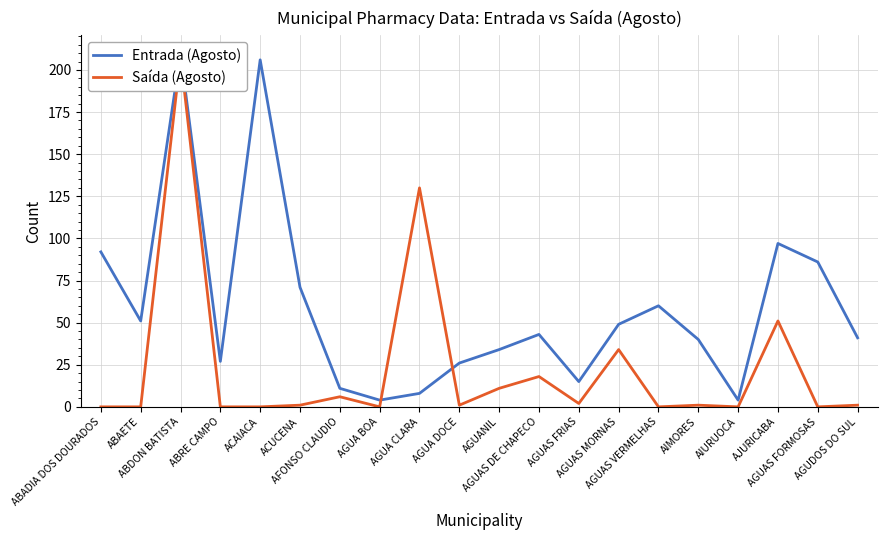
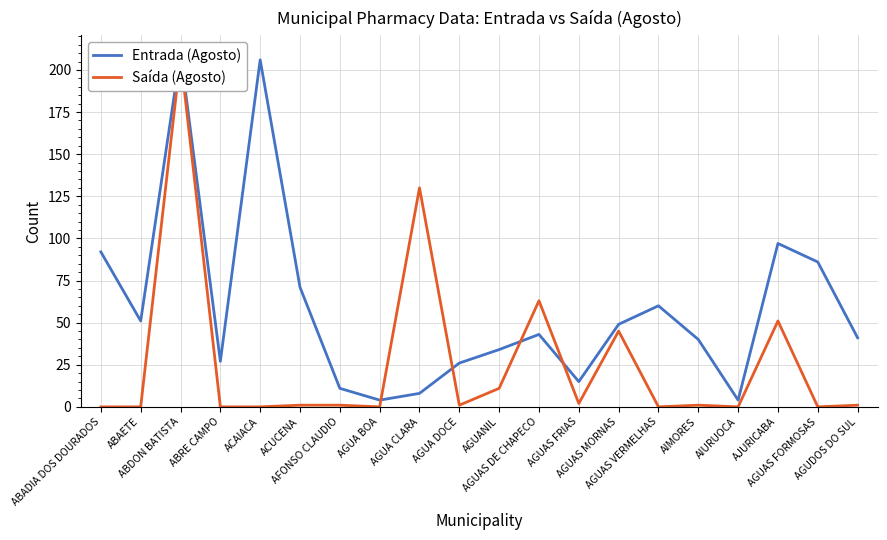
  {
    "Entrada (Agosto)": {
      "ABADIA DOS DOURADOS": 92,
      "ABAETE": 51,
      "ABRE CAMPO": 27,
      "ACAIACA": 206,
      "ACUCENA": 71,
      "AFONSO CLAUDIO": 11,
      "AGUA BOA": 4,
      "AGUA CLARA": 8,
      "AGUA DOCE": 26,
      "AGUANIL": 34,
      "AGUAS DE CHAPECO": 43,
      "AGUAS FRIAS": 15,
      "AGUAS MORNAS": 49,
      "AGUAS VERMELHAS": 60,
      "AIMORES": 40,
      "AIURUOCA": 4,
      "AJURICABA": 97,
      "AGUAS FORMOSAS": 86,
      "AGUDOS DO SUL": 41
    },
    "Saída (Agosto)": {
      "ABADIA DOS DOURADOS": 0,
      "ABAETE": 0,
      "ABRE CAMPO": 0,
      "ACAIACA": 0,
      "ACUCENA": 1,
-     "AFONSO CLAUDIO": 6,
+     "AFONSO CLAUDIO": 1,
      "AGUA BOA": 0,
      "AGUA CLARA": 130,
      "AGUA DOCE": 1,
      "AGUANIL": 11,
-     "AGUAS DE CHAPECO": 18,
+     "AGUAS DE CHAPECO": 63,
      "AGUAS FRIAS": 2,
-     "AGUAS MORNAS": 34,
+     "AGUAS MORNAS": 45,
      "AGUAS VERMELHAS": 0,
      "AIMORES": 1,
      "AIURUOCA": 0,
      "AJURICABA": 51,
      "AGUAS FORMOSAS": 0,
      "AGUDOS DO SUL": 1
    }
  }
